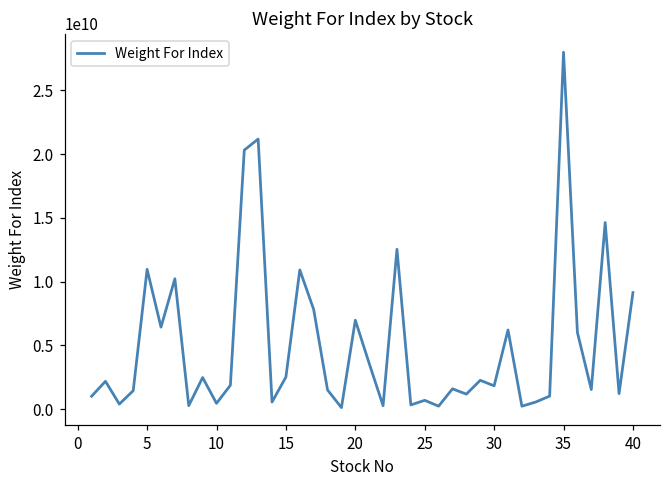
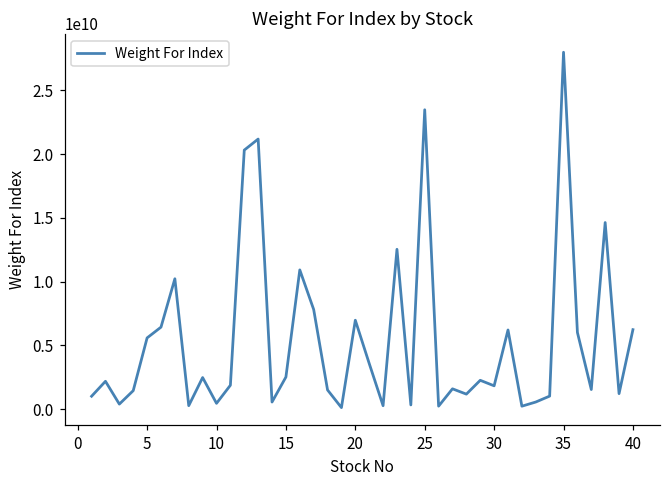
  {
-   "5": 11000000000,
+   "5": 5600000000,
    "10": 400000000,
    "15": 2500000000,
    "20": 7000000000,
-   "25": 700000000,
+   "25": 23500000000,
    "30": 1800000000,
    "35": 28000000000,
-   "40": 9100000000
+   "40": 6200000000
  }
